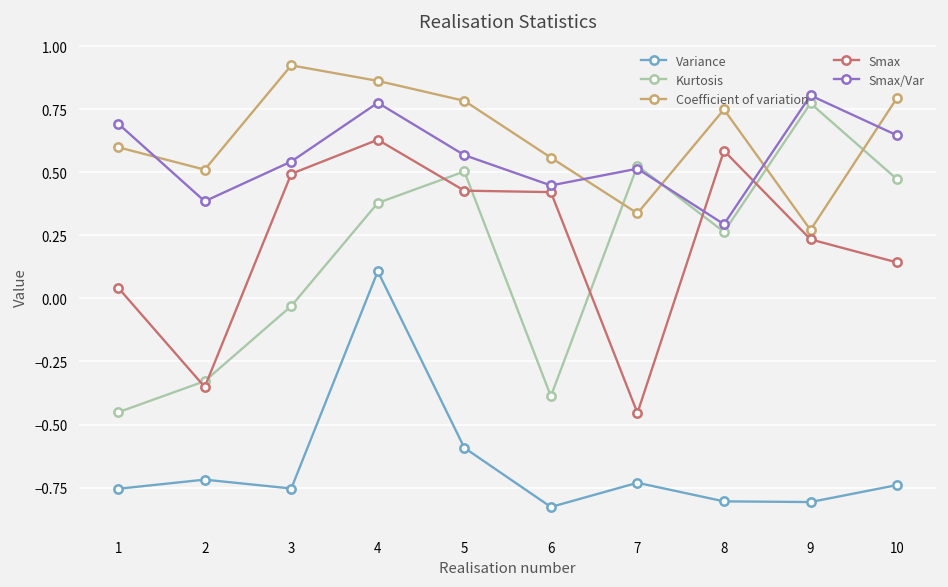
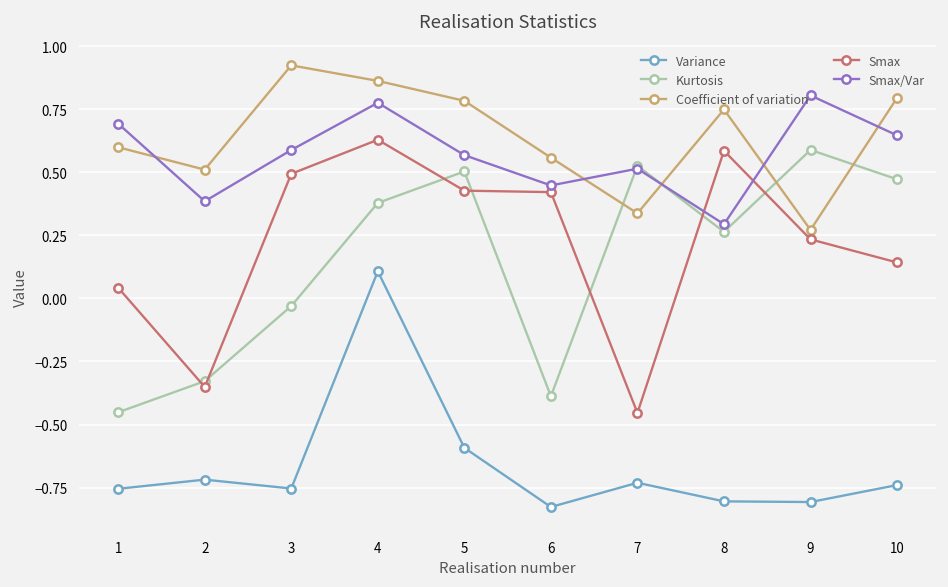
  {
    "Variance": {
      "1": -0.75,
      "2": -0.72,
      "3": -0.75,
      "4": 0.11,
      "5": -0.59,
      "6": -0.83,
      "7": -0.73,
      "8": -0.80,
      "9": -0.81,
      "10": -0.74
    },
    "Kurtosis": {
      "1": -0.45,
      "2": -0.33,
      "3": -0.03,
      "4": 0.38,
      "5": 0.50,
      "6": -0.39,
      "8": 0.26,
-     "9": 0.77,
+     "9": 0.59,
      "10": 0.47
    },
    "Smax/Var": {
      "1": 0.69,
      "2": 0.38,
-     "3": 0.54,
+     "3": 0.59,
      "4": 0.78,
      "5": 0.57,
      "6": 0.45,
      "8": 0.29,
      "9": 0.80,
      "10": 0.65
    }
  }
